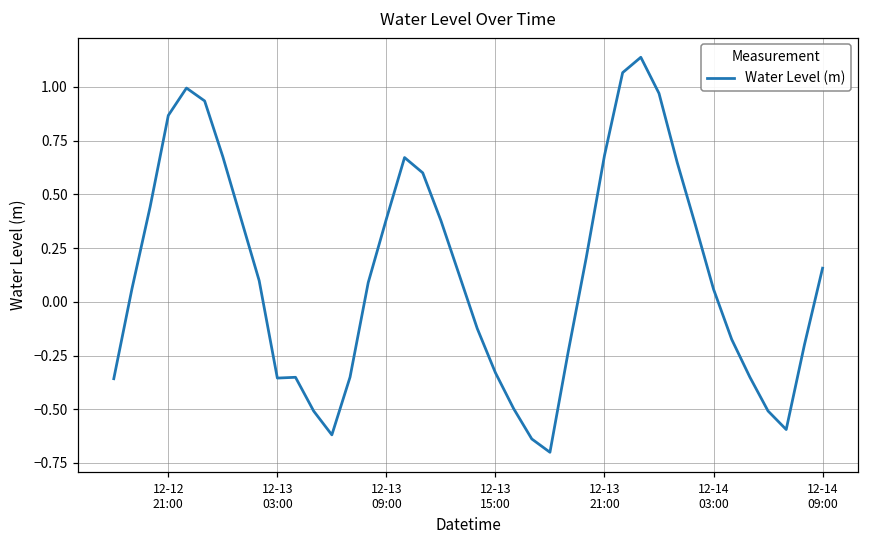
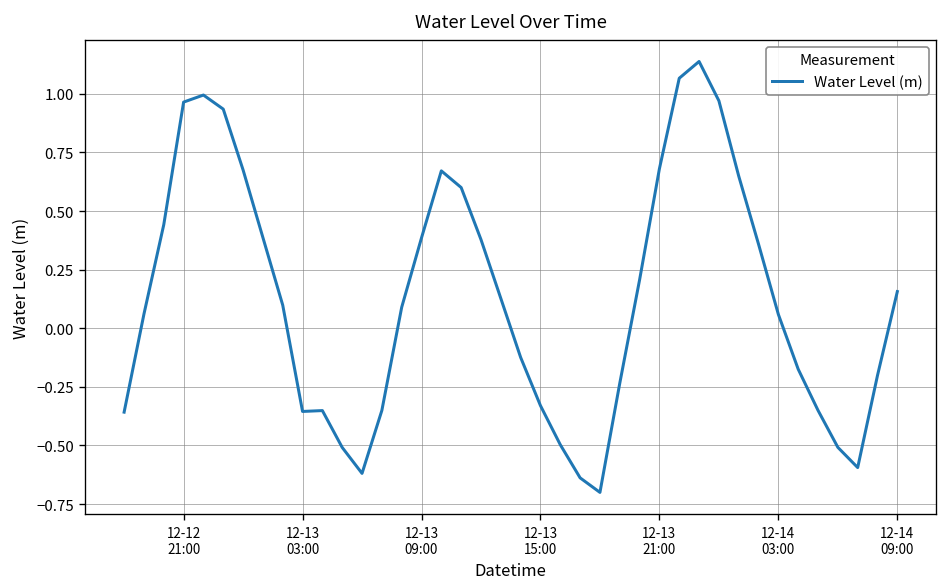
  {
-   "12-12 21:00": 0.87,
+   "12-12 21:00": 0.96,
    "12-13 03:00": -0.35,
    "12-13 09:00": 0.39,
    "12-13 15:00": -0.33,
    "12-13 21:00": 0.68,
    "12-14 03:00": 0.06,
    "12-14 09:00": 0.16
  }
